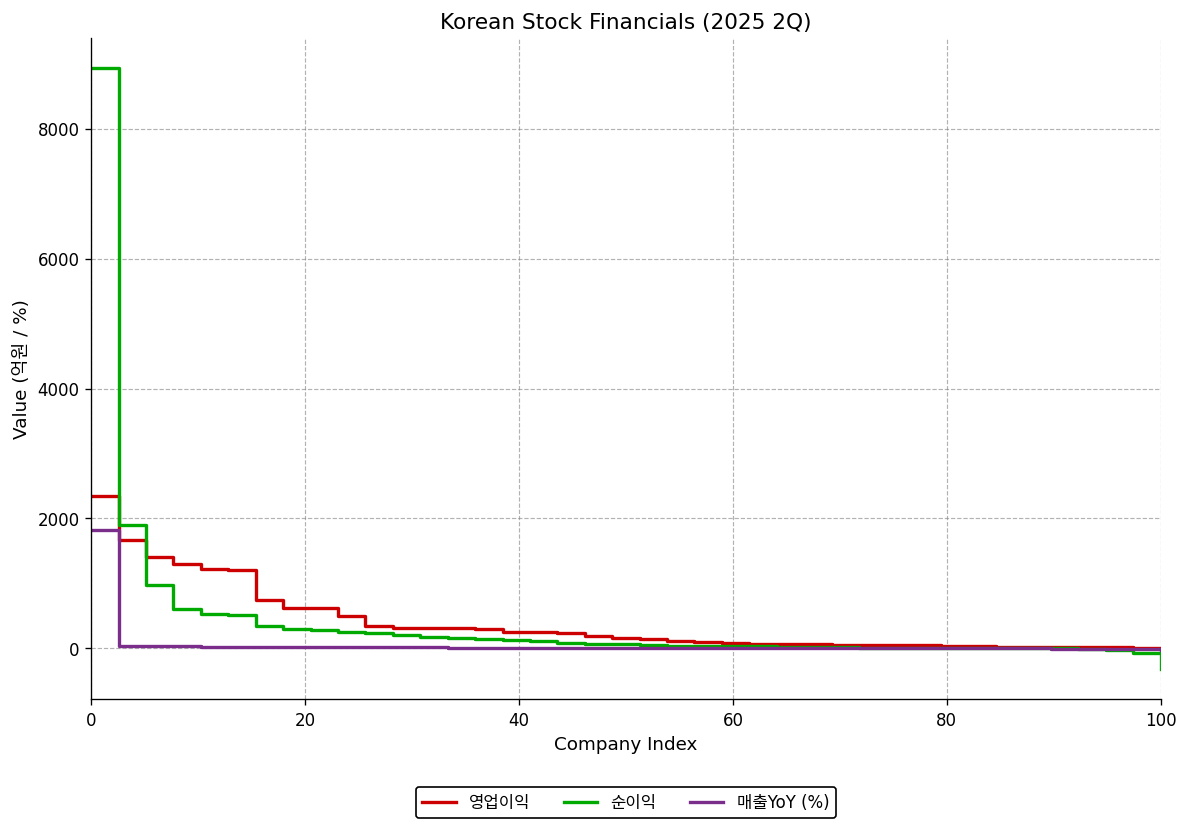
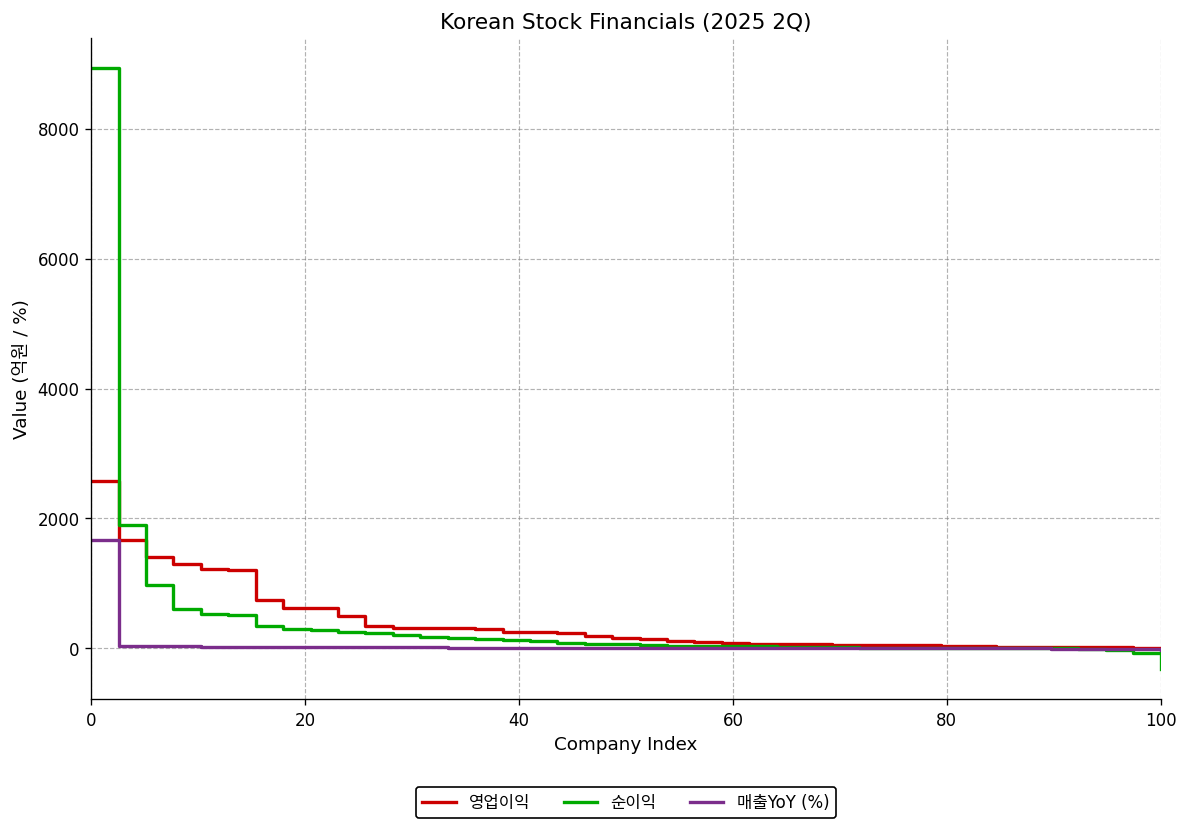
  {
    "영업이익": {
-     "0": 2300
+     "0": 2600
    },
    "순이익": {
      "0": 8900,
      "100": -300
    },
    "매출YoY (%)": {
-     "0": 1800
+     "0": 1700
    }
  }
